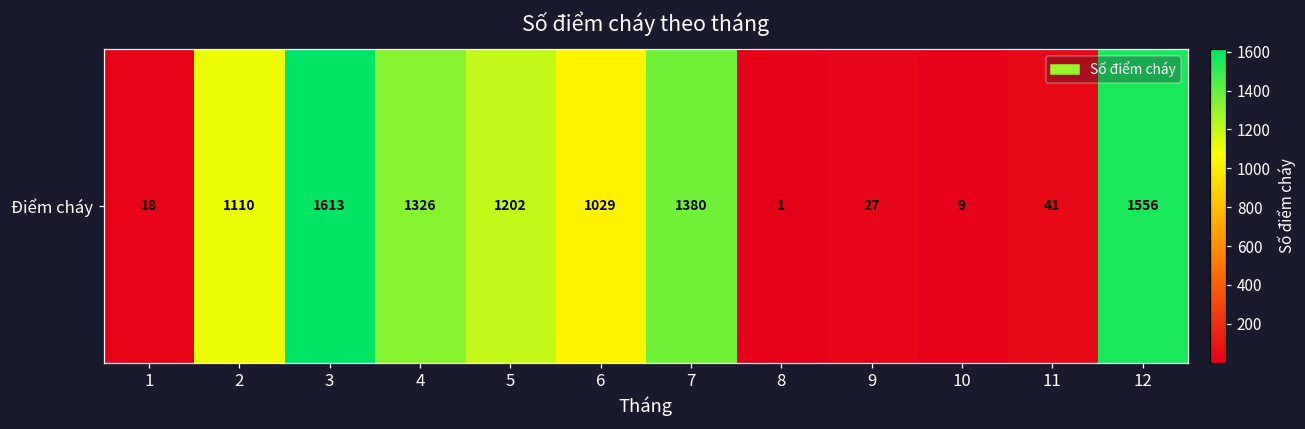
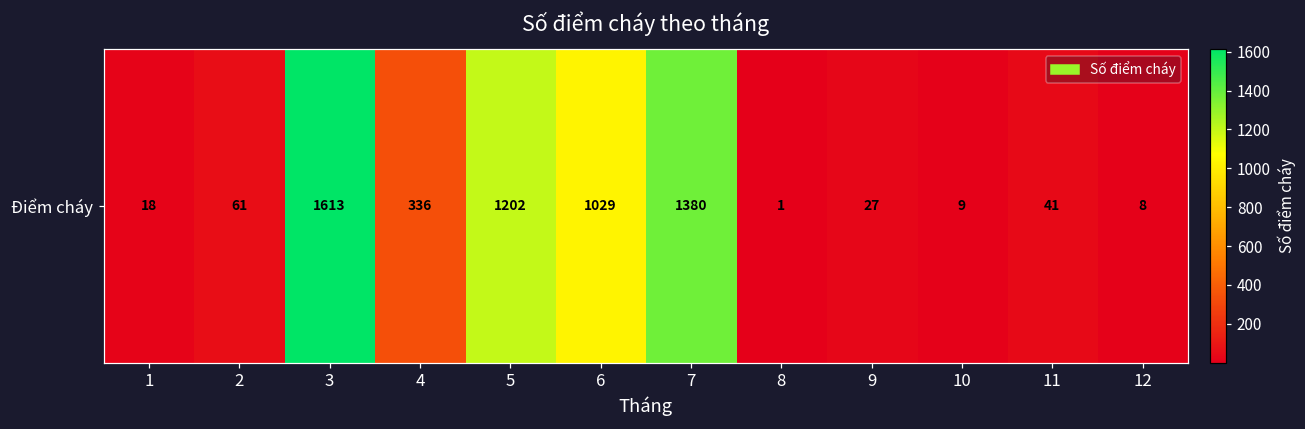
  {
    "Điểm cháy": {
      "1": 18,
-     "2": 1110,
+     "2": 61,
      "3": 1613,
-     "4": 1326,
+     "4": 336,
      "5": 1202,
      "6": 1029,
      "7": 1380,
      "8": 1,
      "9": 27,
      "10": 9,
      "11": 41,
-     "12": 1556
+     "12": 8
    }
  }
